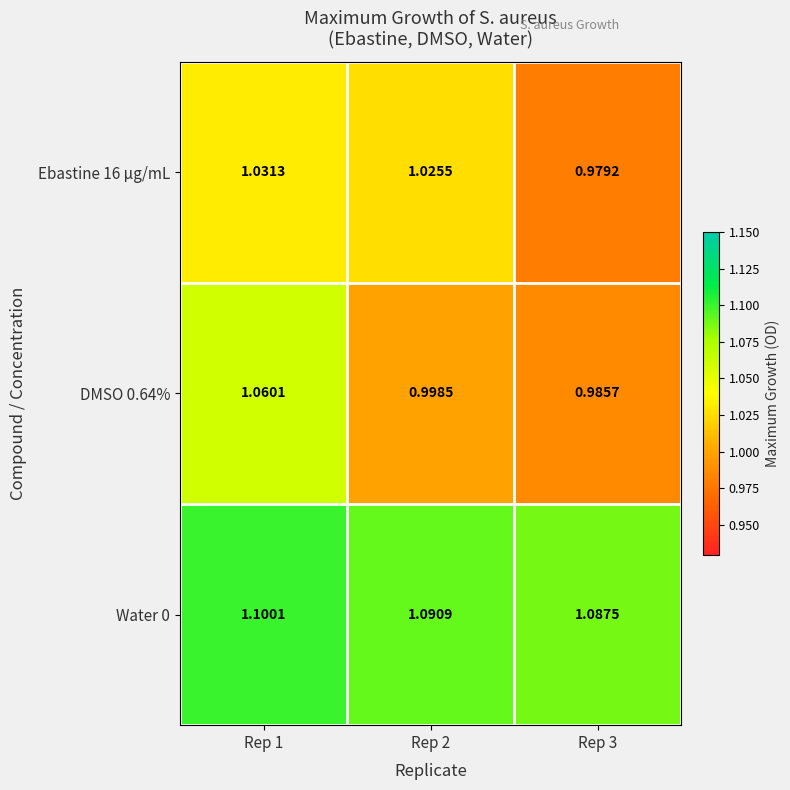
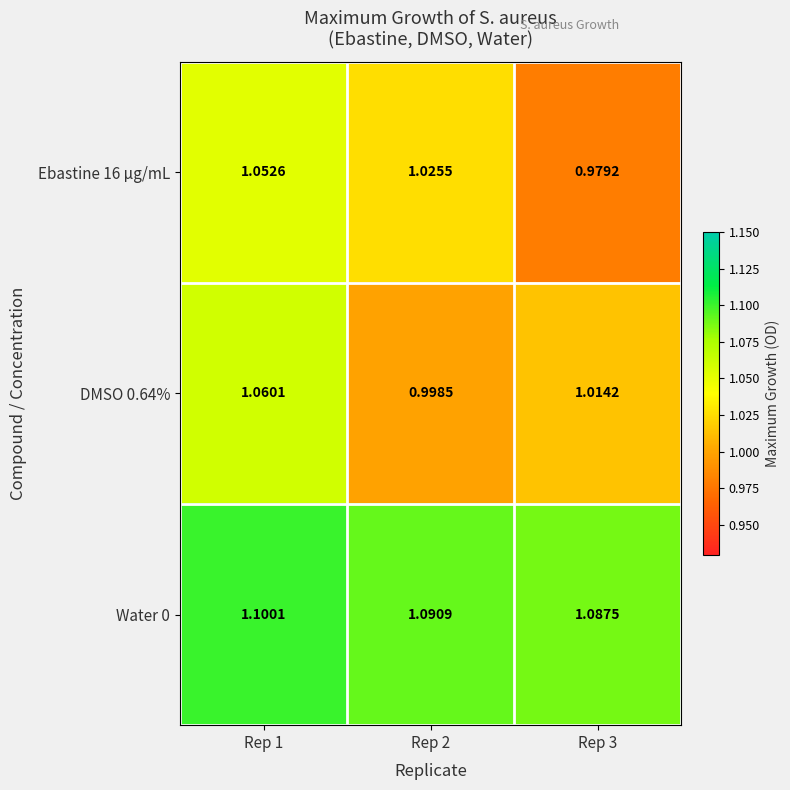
  {
    "Ebastine 16 µg/mL": {
-     "Rep 1": 1.0313,
+     "Rep 1": 1.0526,
      "Rep 2": 1.0255,
      "Rep 3": 0.9792
    },
    "DMSO 0.64%": {
      "Rep 1": 1.0601,
      "Rep 2": 0.9985,
-     "Rep 3": 0.9857
+     "Rep 3": 1.0142
    },
    "Water 0": {
      "Rep 1": 1.1001,
      "Rep 2": 1.0909,
      "Rep 3": 1.0875
    }
  }
